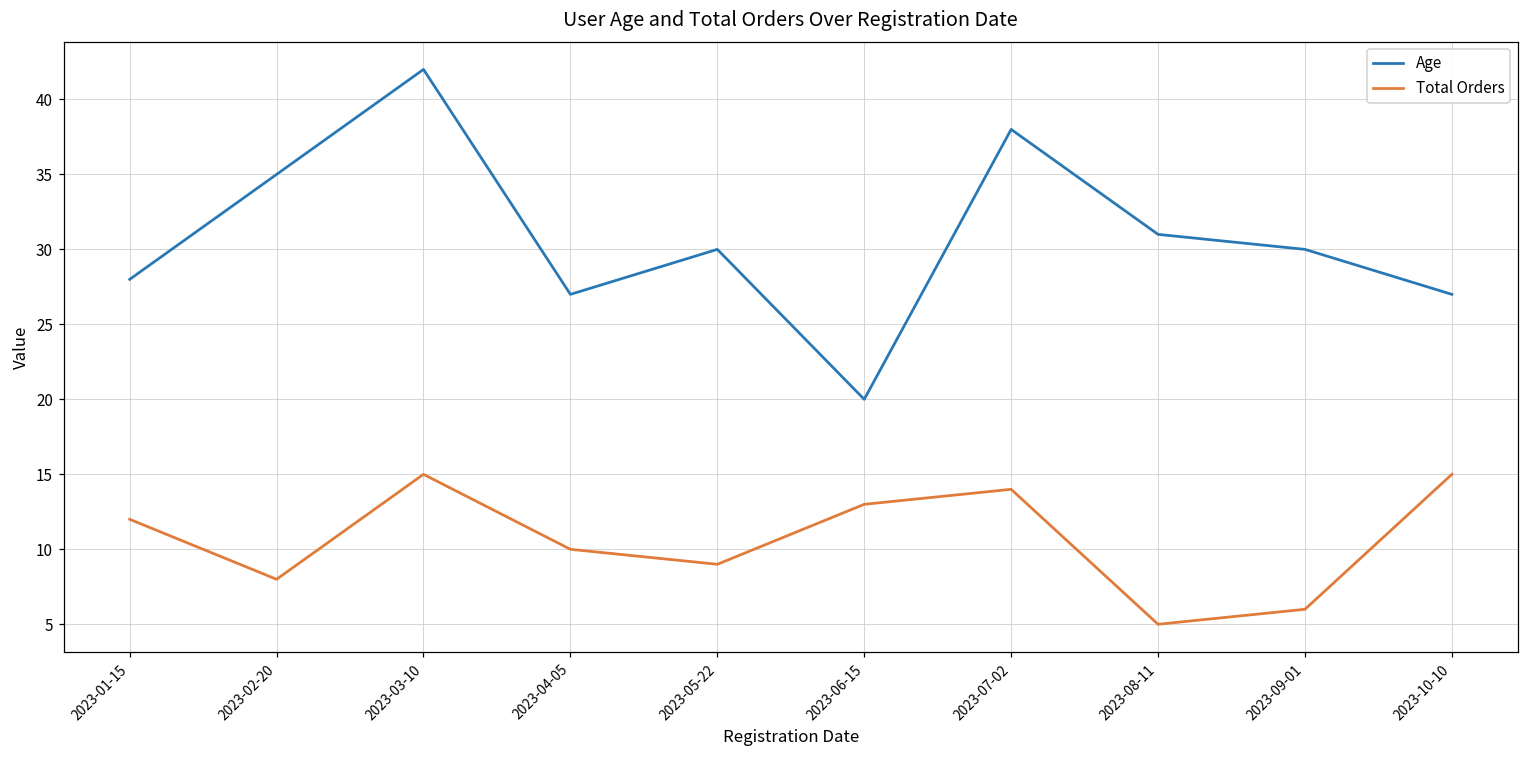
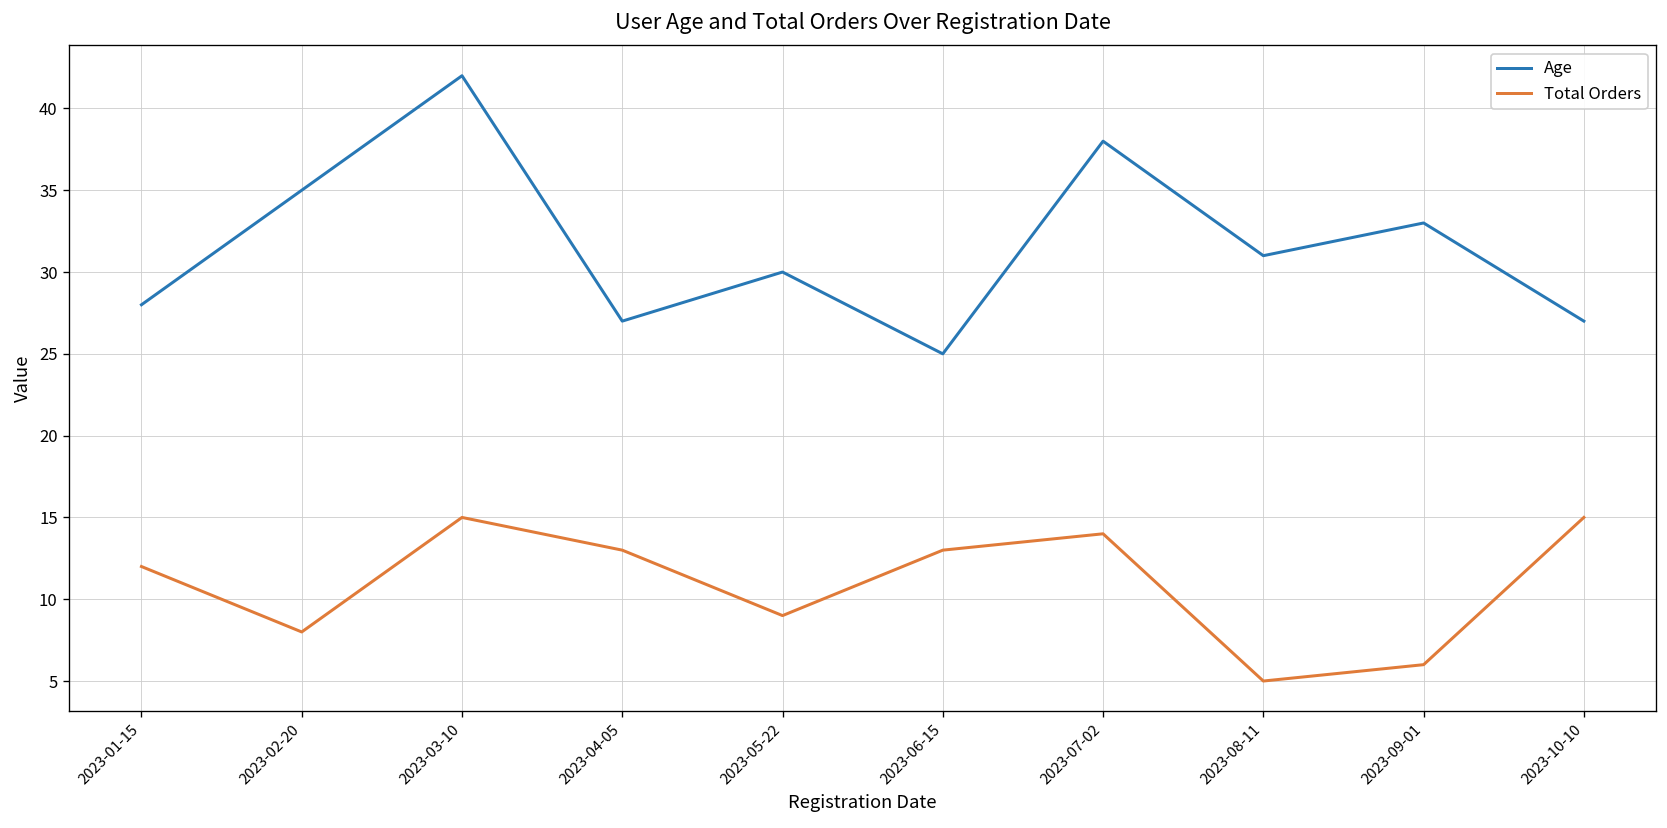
  {
    "Age": {
      "2023-01-15": 28,
      "2023-02-20": 35,
      "2023-03-10": 42,
      "2023-04-05": 27,
      "2023-05-22": 30,
-     "2023-06-15": 20,
+     "2023-06-15": 25,
      "2023-07-02": 38,
      "2023-08-11": 31,
-     "2023-09-01": 30,
+     "2023-09-01": 33,
      "2023-10-10": 27
    },
    "Total Orders": {
      "2023-01-15": 12,
      "2023-02-20": 8,
      "2023-03-10": 15,
-     "2023-04-05": 10,
+     "2023-04-05": 13,
      "2023-05-22": 9,
      "2023-06-15": 13,
      "2023-07-02": 14,
      "2023-08-11": 5,
      "2023-09-01": 6,
      "2023-10-10": 15
    }
  }
